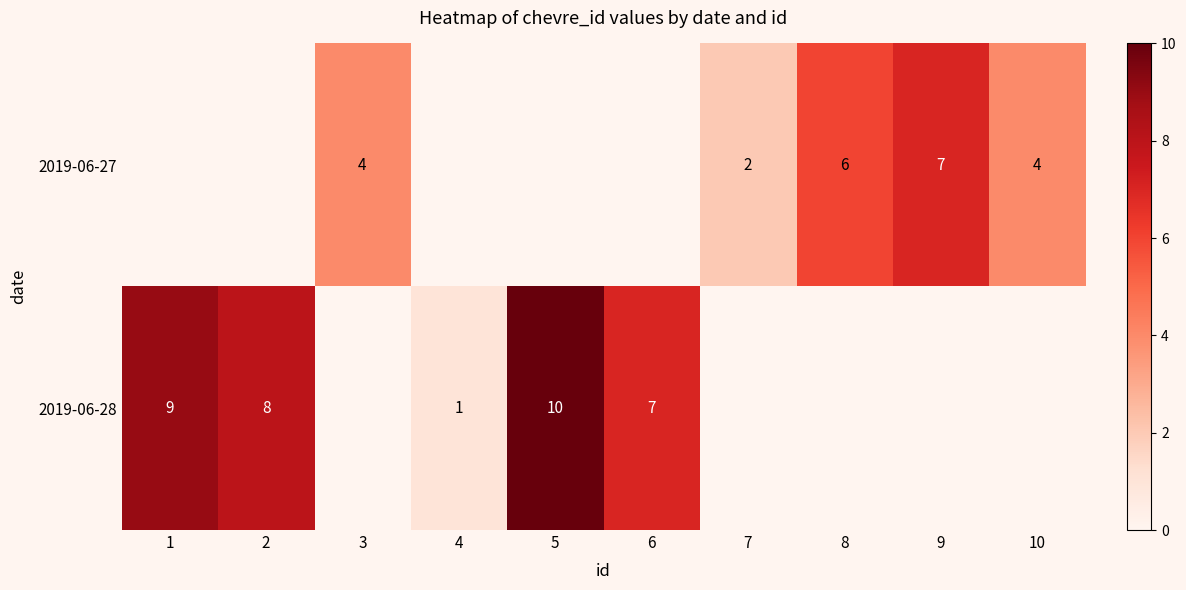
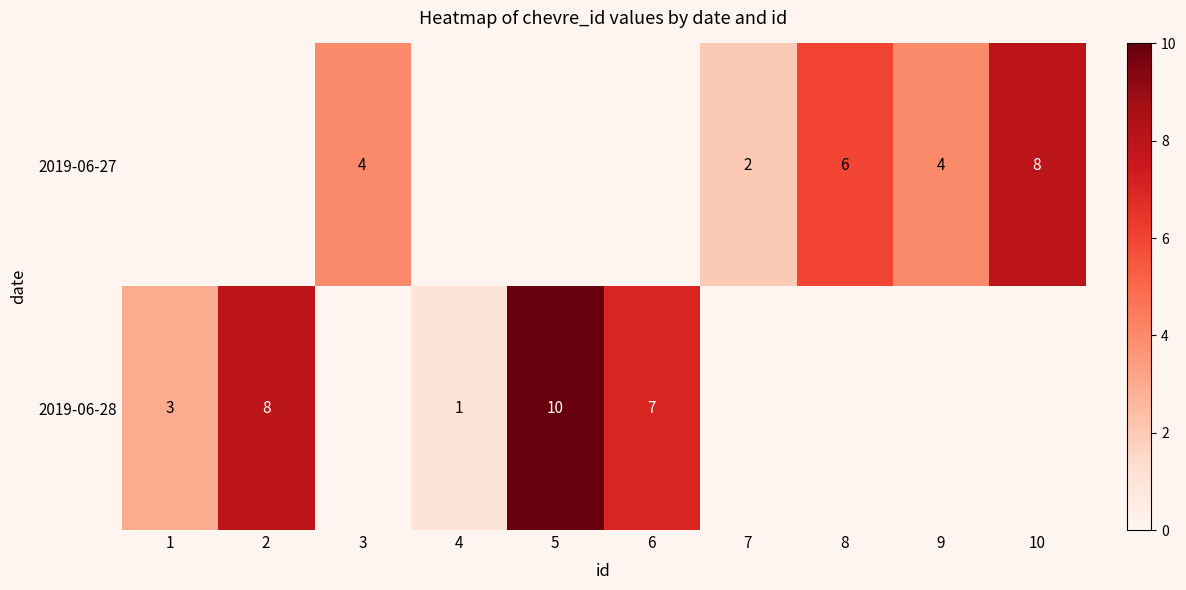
  {
    "2019-06-27": {
      "3": 4,
      "7": 2,
      "8": 6,
-     "9": 7,
-     "10": 4
+     "9": 4,
+     "10": 8
    },
    "2019-06-28": {
-     "1": 9,
+     "1": 3,
      "2": 8,
      "4": 1,
      "5": 10,
      "6": 7
    }
  }
